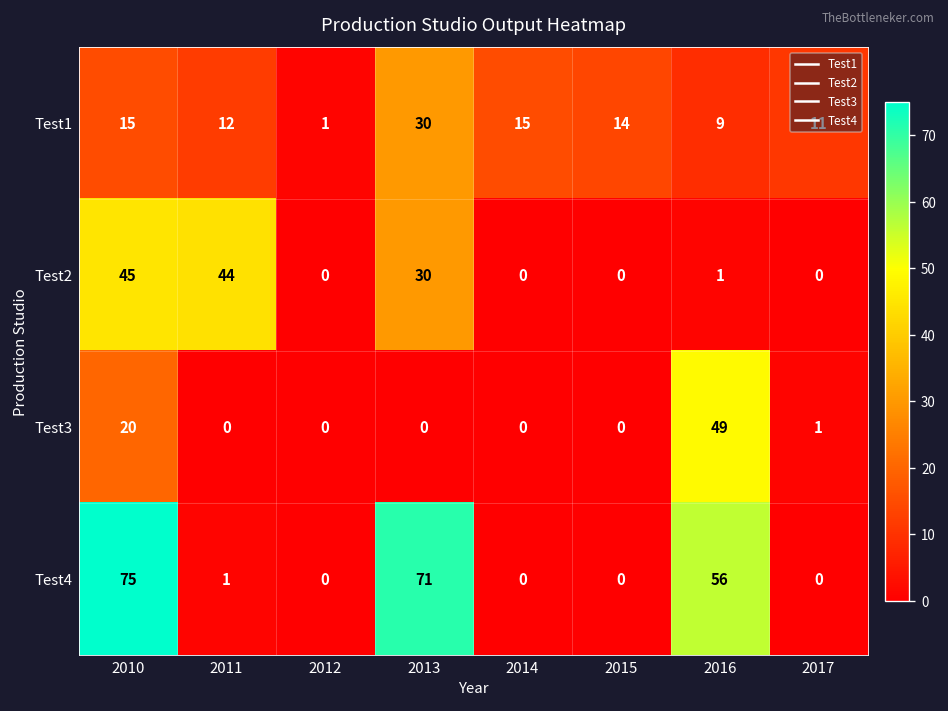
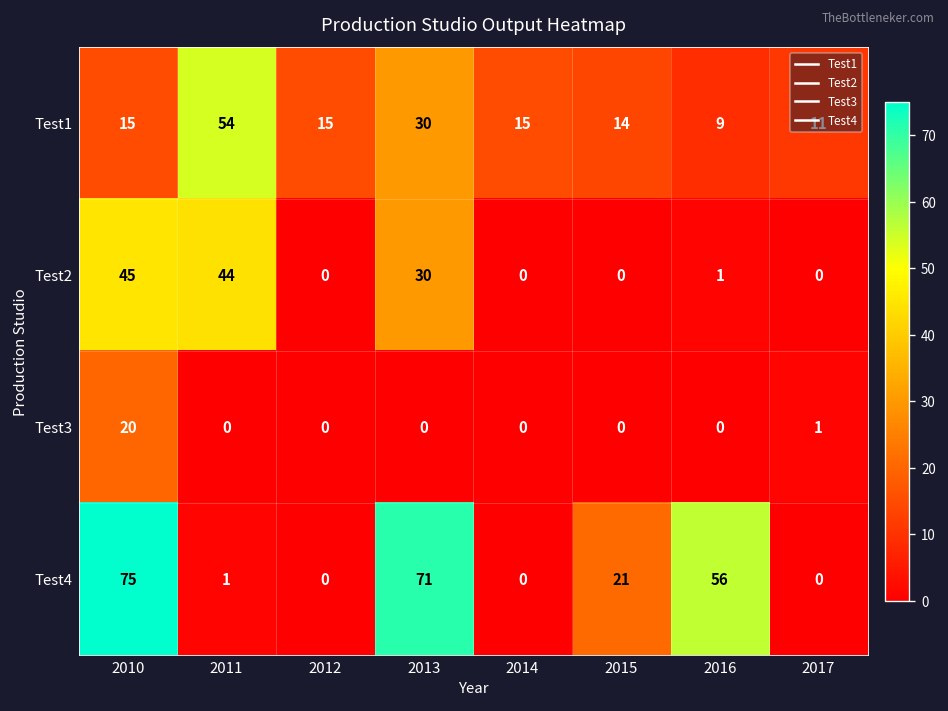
  {
    "Test1": {
      "2010": 15,
-     "2011": 12,
-     "2012": 1,
+     "2011": 54,
+     "2012": 15,
      "2013": 30,
      "2014": 15,
      "2015": 14,
      "2016": 9
    },
    "Test2": {
      "2010": 45,
      "2011": 44,
      "2012": 0,
      "2013": 30,
      "2014": 0,
      "2015": 0,
      "2016": 1,
      "2017": 0
    },
    "Test3": {
      "2010": 20,
      "2011": 0,
      "2012": 0,
      "2013": 0,
      "2014": 0,
      "2015": 0,
-     "2016": 49,
+     "2016": 0,
      "2017": 1
    },
    "Test4": {
      "2010": 75,
      "2011": 1,
      "2012": 0,
      "2013": 71,
      "2014": 0,
-     "2015": 0,
+     "2015": 21,
      "2016": 56,
      "2017": 0
    }
  }
